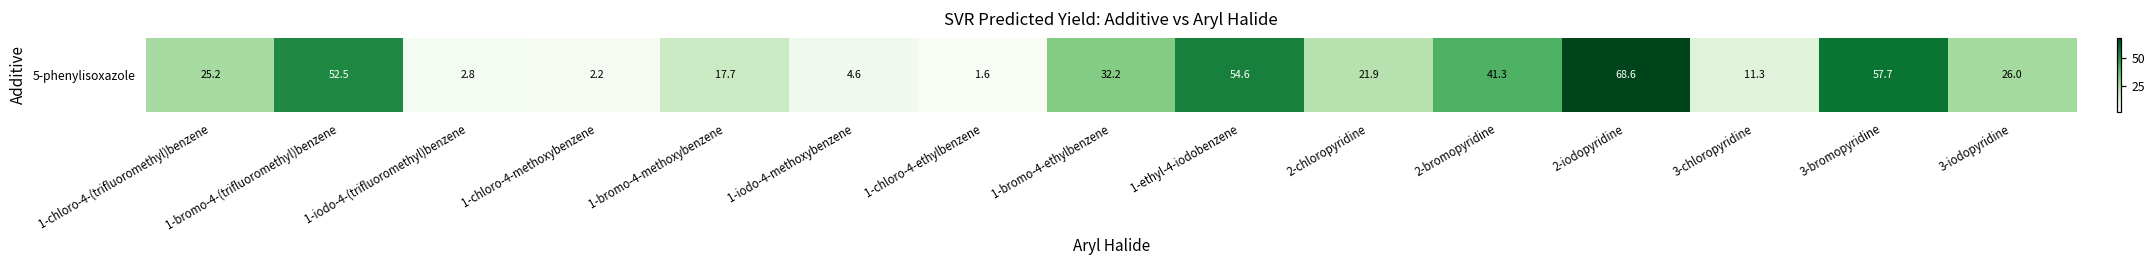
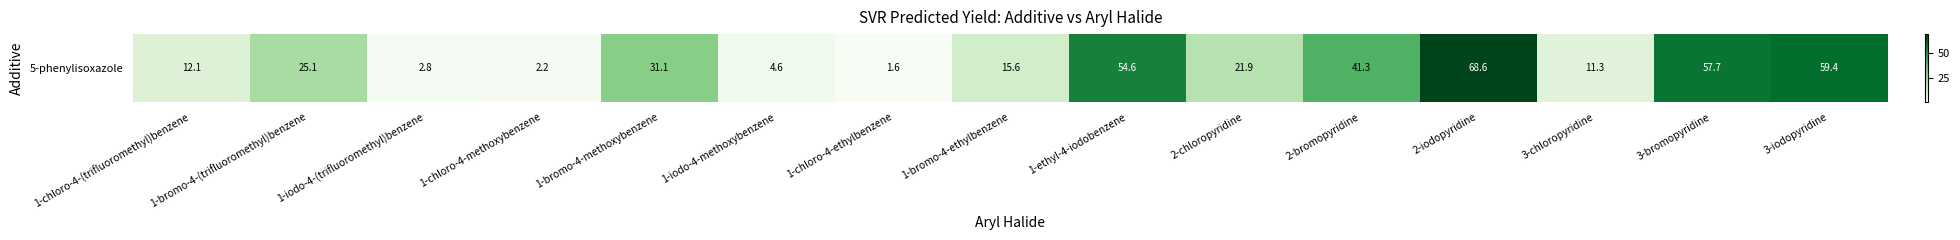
  {
    "5-phenylisoxazole": {
-     "1-chloro-4-(trifluoromethyl)benzene": 25.2,
-     "1-bromo-4-(trifluoromethyl)benzene": 52.5,
+     "1-chloro-4-(trifluoromethyl)benzene": 12.1,
+     "1-bromo-4-(trifluoromethyl)benzene": 25.1,
      "1-iodo-4-(trifluoromethyl)benzene": 2.8,
      "1-chloro-4-methoxybenzene": 2.2,
-     "1-bromo-4-methoxybenzene": 17.7,
+     "1-bromo-4-methoxybenzene": 31.1,
      "1-iodo-4-methoxybenzene": 4.6,
      "1-chloro-4-ethylbenzene": 1.6,
-     "1-bromo-4-ethylbenzene": 32.2,
+     "1-bromo-4-ethylbenzene": 15.6,
      "1-ethyl-4-iodobenzene": 54.6,
      "2-chloropyridine": 21.9,
      "2-bromopyridine": 41.3,
      "2-iodopyridine": 68.6,
      "3-chloropyridine": 11.3,
      "3-bromopyridine": 57.7,
-     "3-iodopyridine": 26.0
+     "3-iodopyridine": 59.4
    }
  }
